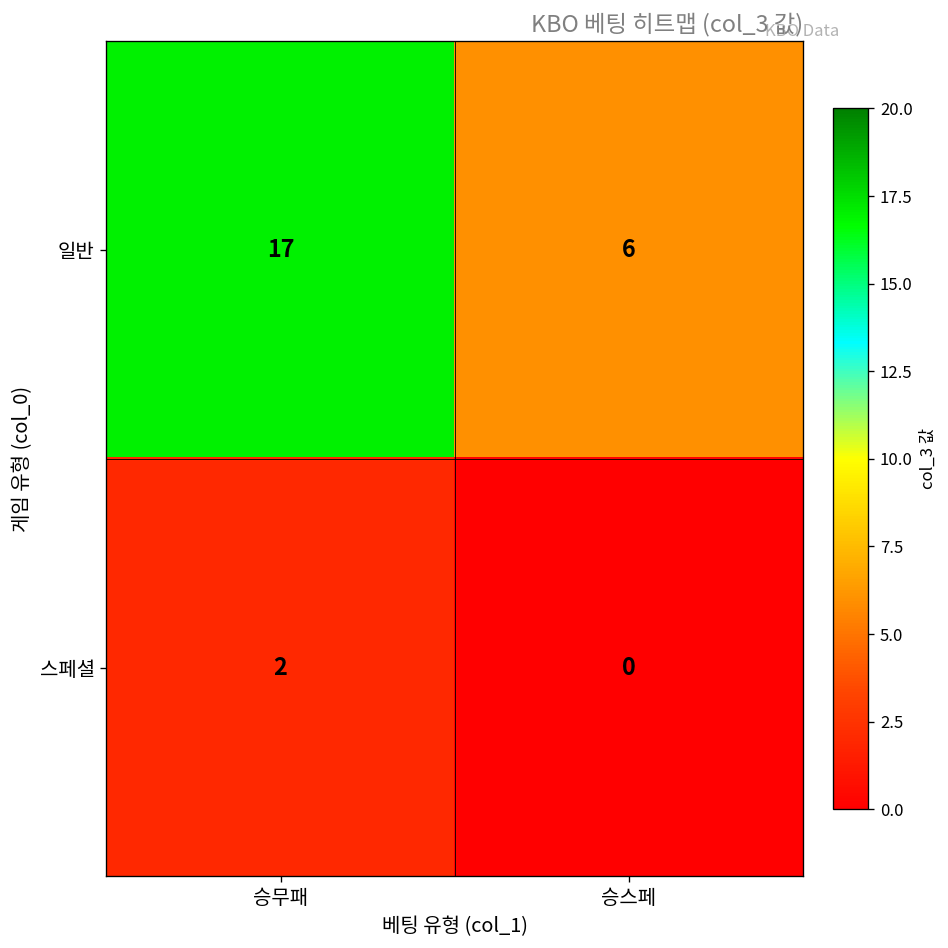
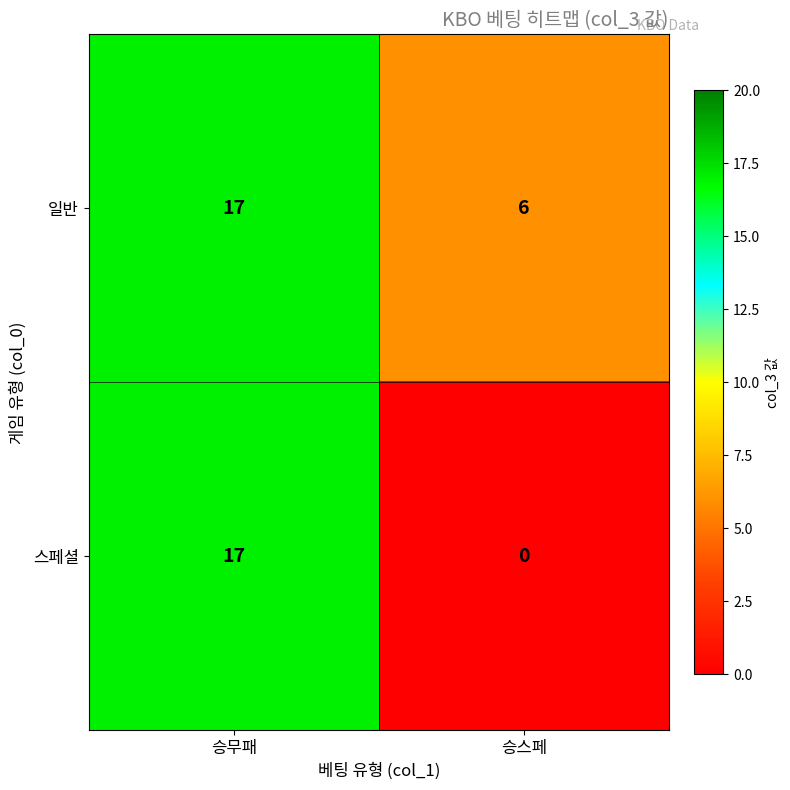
  {
    "일반": {
      "승무패": 17,
      "승스페": 6
    },
    "스페셜": {
-     "승무패": 2,
+     "승무패": 17,
      "승스페": 0
    }
  }
